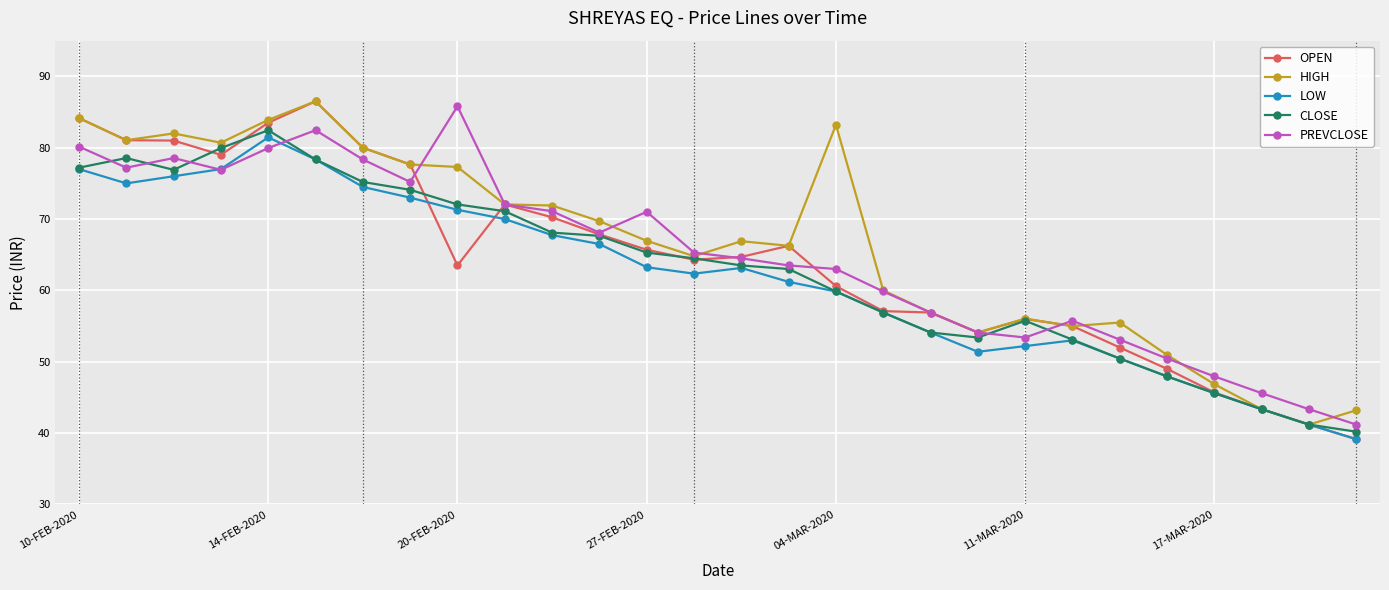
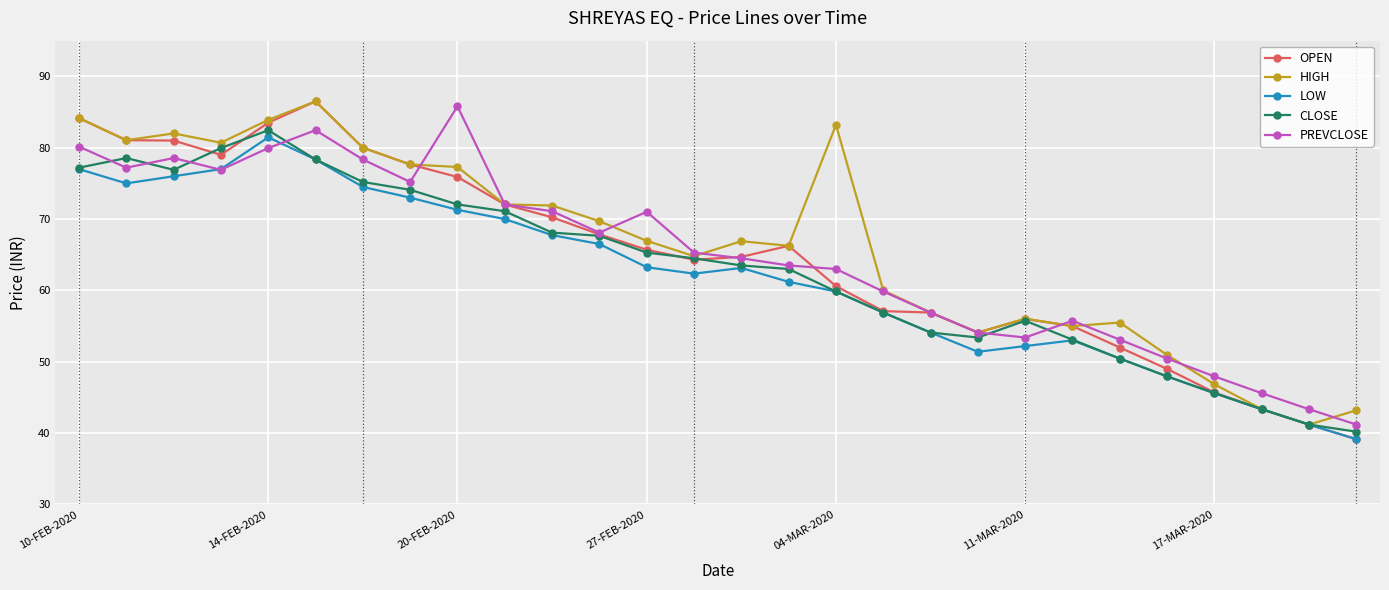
  {
    "OPEN": {
      "14-FEB-2020": 84,
-     "20-FEB-2020": 64,
+     "20-FEB-2020": 76,
      "27-FEB-2020": 66,
      "04-MAR-2020": 61
    },
    "HIGH": {
      "14-FEB-2020": 84,
      "20-FEB-2020": 77,
      "27-FEB-2020": 67,
      "04-MAR-2020": 83,
      "17-MAR-2020": 47
    },
    "LOW": {
      "14-FEB-2020": 81,
      "20-FEB-2020": 71,
      "27-FEB-2020": 63,
      "11-MAR-2020": 52
    },
    "CLOSE": {
      "14-FEB-2020": 82,
      "20-FEB-2020": 72,
      "27-FEB-2020": 65
    },
    "PREVCLOSE": {
      "10-FEB-2020": 80,
      "14-FEB-2020": 80,
      "20-FEB-2020": 86,
      "27-FEB-2020": 71,
      "04-MAR-2020": 63,
      "11-MAR-2020": 53,
      "17-MAR-2020": 48
    }
  }
